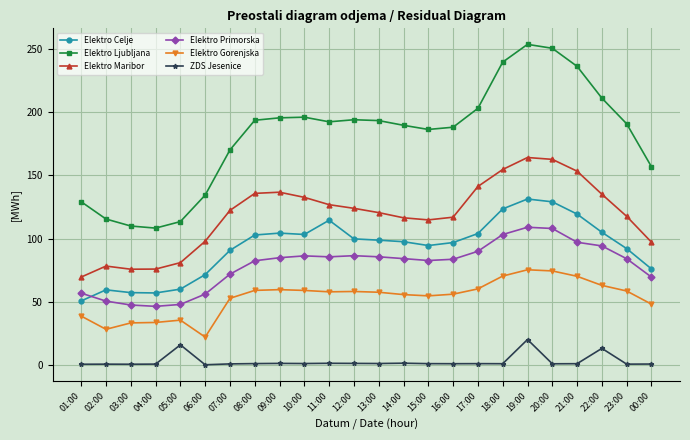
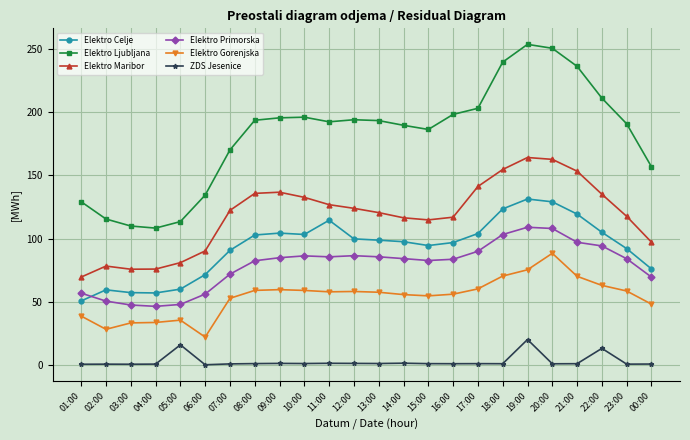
  {
    "Elektro Celje": {
      "01:00": 51,
      "02:00": 59,
      "03:00": 57,
      "04:00": 57,
      "05:00": 60,
      "06:00": 71,
      "07:00": 91,
      "08:00": 103,
      "09:00": 104,
      "10:00": 103,
      "11:00": 114,
      "12:00": 100,
      "13:00": 99,
      "14:00": 97,
      "15:00": 94,
      "16:00": 97,
      "17:00": 104,
      "18:00": 123,
      "19:00": 131,
      "20:00": 129,
      "21:00": 119,
      "22:00": 105,
      "23:00": 92,
      "00:00": 76
    },
    "Elektro Ljubljana": {
      "01:00": 129,
      "02:00": 115,
      "03:00": 110,
      "04:00": 108,
      "05:00": 113,
      "06:00": 134,
      "07:00": 170,
      "08:00": 194,
      "09:00": 195,
      "10:00": 196,
      "11:00": 192,
      "12:00": 194,
      "13:00": 193,
      "14:00": 190,
      "15:00": 186,
-     "16:00": 188,
+     "16:00": 198,
      "17:00": 203,
      "18:00": 240,
      "19:00": 254,
      "20:00": 251,
      "21:00": 236,
      "22:00": 211,
      "23:00": 191,
      "00:00": 157
    },
    "Elektro Maribor": {
      "01:00": 70,
      "02:00": 78,
      "03:00": 76,
      "04:00": 76,
      "05:00": 81,
-     "06:00": 98,
+     "06:00": 90,
      "07:00": 122,
      "08:00": 136,
      "09:00": 137,
      "10:00": 133,
      "11:00": 127,
      "12:00": 124,
      "13:00": 120,
      "14:00": 116,
      "15:00": 115,
      "16:00": 117,
      "17:00": 141,
      "18:00": 155,
      "19:00": 164,
      "20:00": 163,
      "21:00": 153,
      "22:00": 135,
      "23:00": 118,
      "00:00": 97
    },
    "Elektro Primorska": {
      "01:00": 57,
      "02:00": 50,
      "03:00": 47,
      "04:00": 46,
      "05:00": 48,
      "06:00": 56,
      "07:00": 72,
      "08:00": 82,
      "09:00": 85,
      "10:00": 86,
      "11:00": 86,
      "12:00": 86,
      "13:00": 86,
      "14:00": 84,
      "15:00": 83,
      "16:00": 84,
      "17:00": 90,
      "18:00": 103,
      "19:00": 109,
      "20:00": 108,
      "21:00": 97,
      "22:00": 94,
      "23:00": 84,
      "00:00": 69
    },
    "Elektro Gorenjska": {
      "01:00": 39,
      "02:00": 28,
      "03:00": 33,
      "04:00": 34,
      "05:00": 35,
      "06:00": 22,
      "07:00": 53,
      "08:00": 59,
      "09:00": 60,
      "10:00": 59,
      "11:00": 58,
      "12:00": 58,
      "13:00": 58,
      "14:00": 56,
      "15:00": 55,
      "16:00": 56,
      "17:00": 60,
      "18:00": 70,
      "19:00": 75,
-     "20:00": 74,
+     "20:00": 88,
      "21:00": 70,
      "22:00": 63,
      "23:00": 58,
      "00:00": 48
    },
    "ZDS Jesenice": {
      "01:00": 1,
      "02:00": 1,
      "03:00": 1,
      "04:00": 1,
      "05:00": 16,
      "06:00": 0,
      "07:00": 1,
      "08:00": 1,
      "09:00": 1,
      "10:00": 1,
      "11:00": 1,
      "12:00": 1,
      "13:00": 1,
      "14:00": 1,
      "15:00": 1,
      "16:00": 1,
      "17:00": 1,
      "18:00": 1,
      "19:00": 20,
      "20:00": 1,
      "21:00": 1,
      "22:00": 13,
      "23:00": 1,
      "00:00": 1
    }
  }
